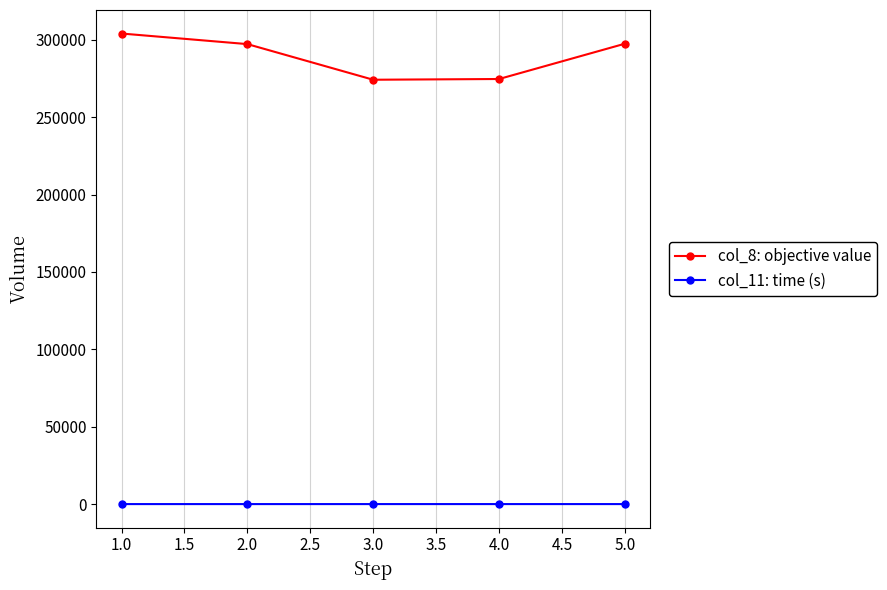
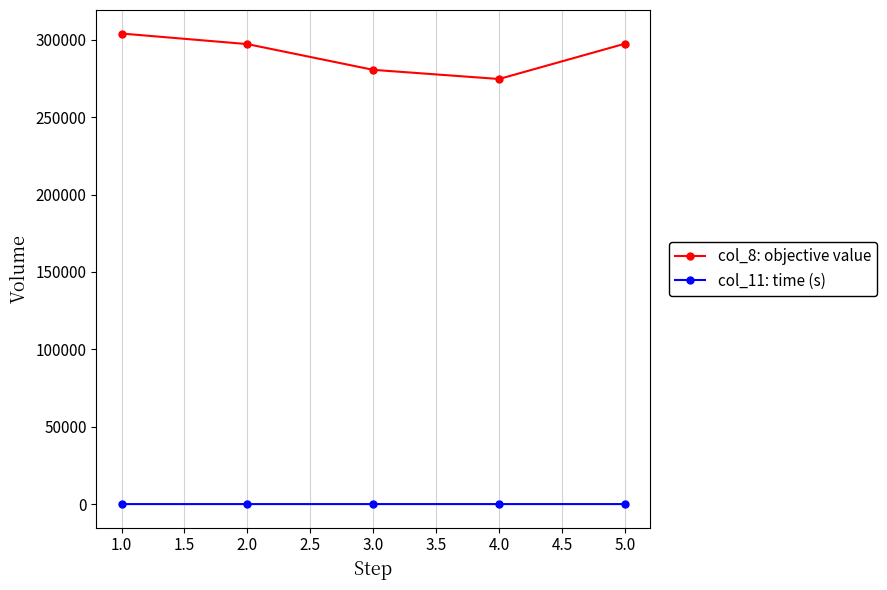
  {
    "col_8: objective value": {
      "1.0": 304000,
      "2.0": 297000,
-     "3.0": 274000,
+     "3.0": 281000,
      "4.0": 275000,
      "5.0": 297000
    },
    "col_11: time (s)": {
      "1.0": 0,
      "2.0": 0,
      "3.0": 0,
      "4.0": 0,
      "5.0": 0
    }
  }
